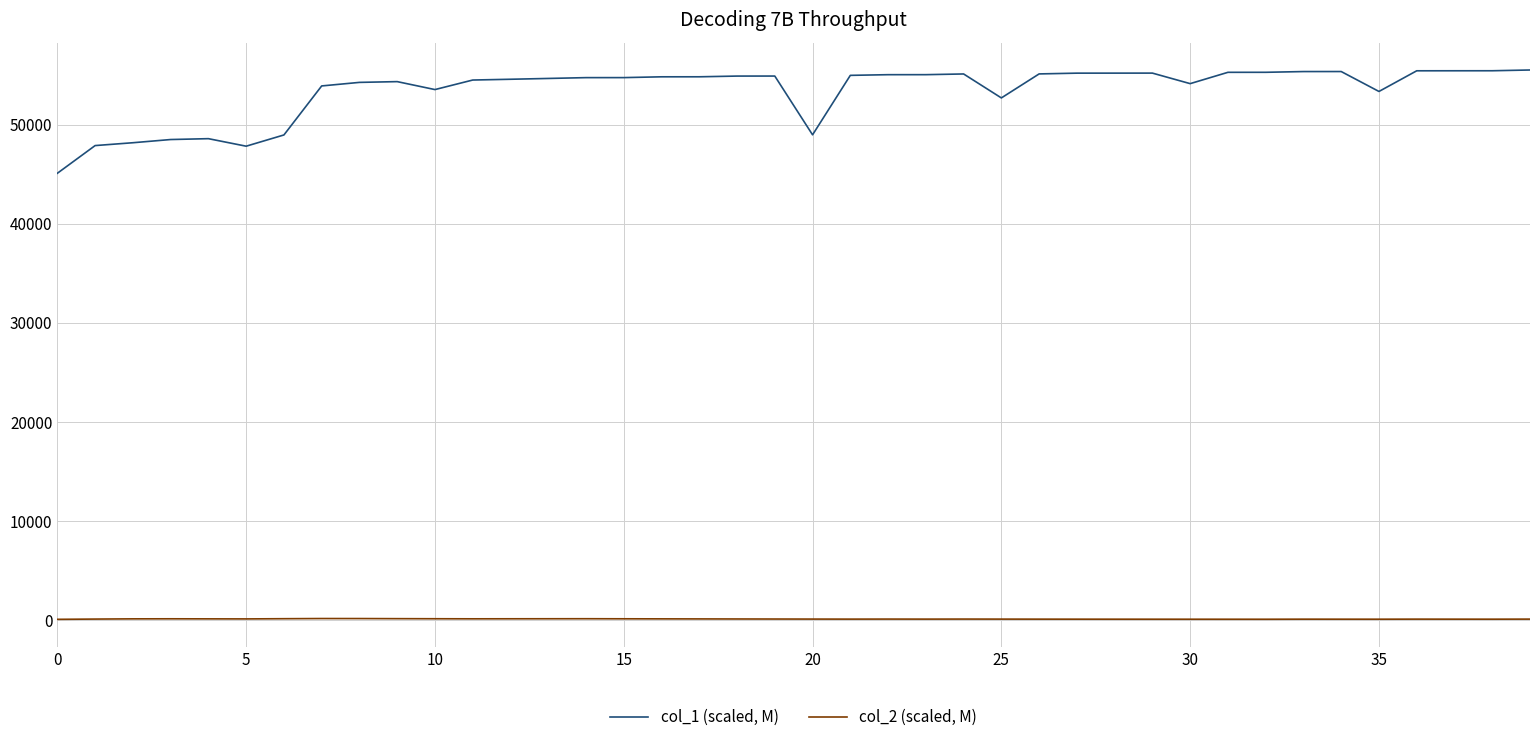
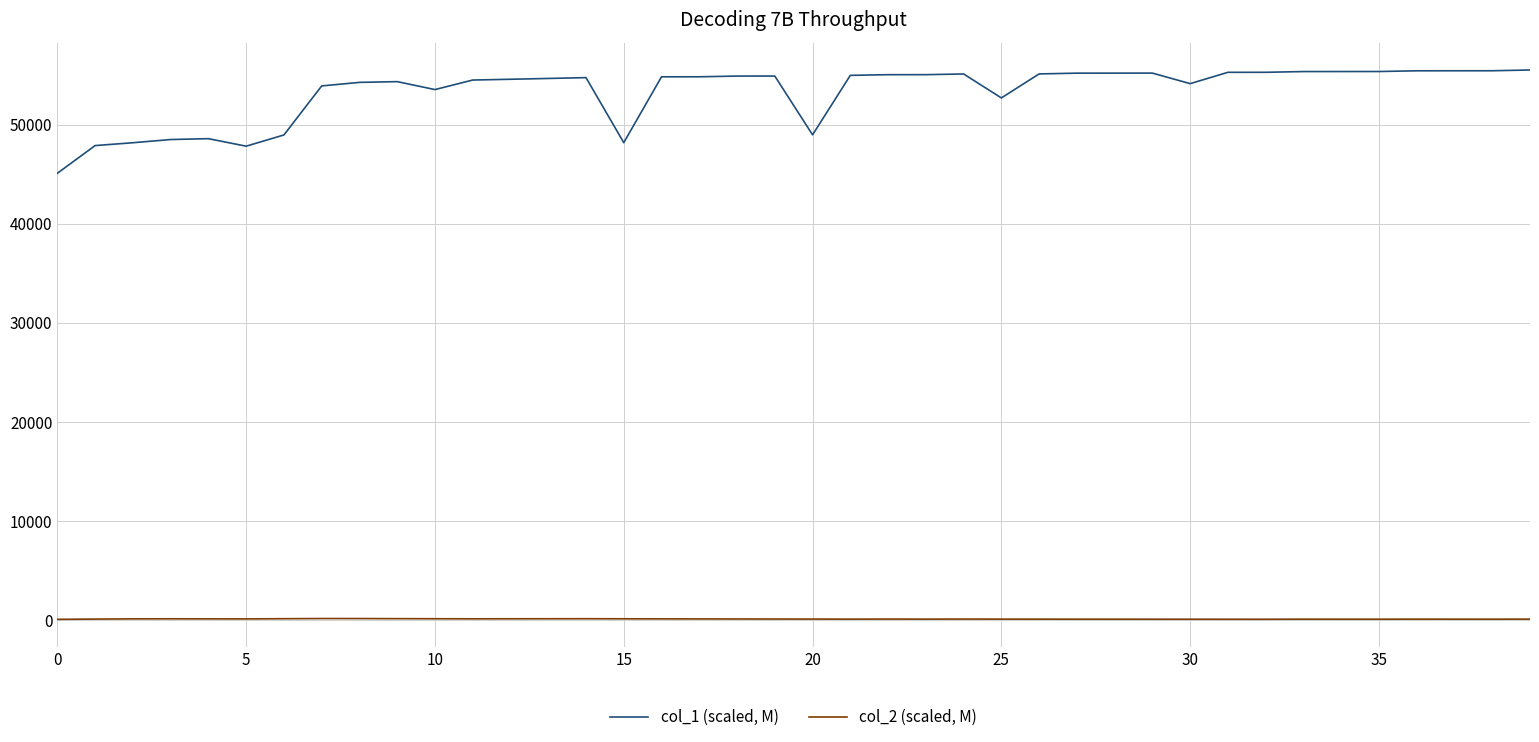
  {
    "col_1 (scaled, M)": {
      "0": 45000,
      "5": 48000,
      "10": 54000,
-     "15": 55000,
+     "15": 48000,
      "20": 49000,
      "25": 53000,
      "30": 54000,
-     "35": 53000
+     "35": 55000
    },
    "col_2 (scaled, M)": {
      "0": 0,
      "5": 0,
      "10": 0,
      "15": 0,
      "20": 0,
      "25": 0,
      "30": 0,
      "35": 0
    }
  }
